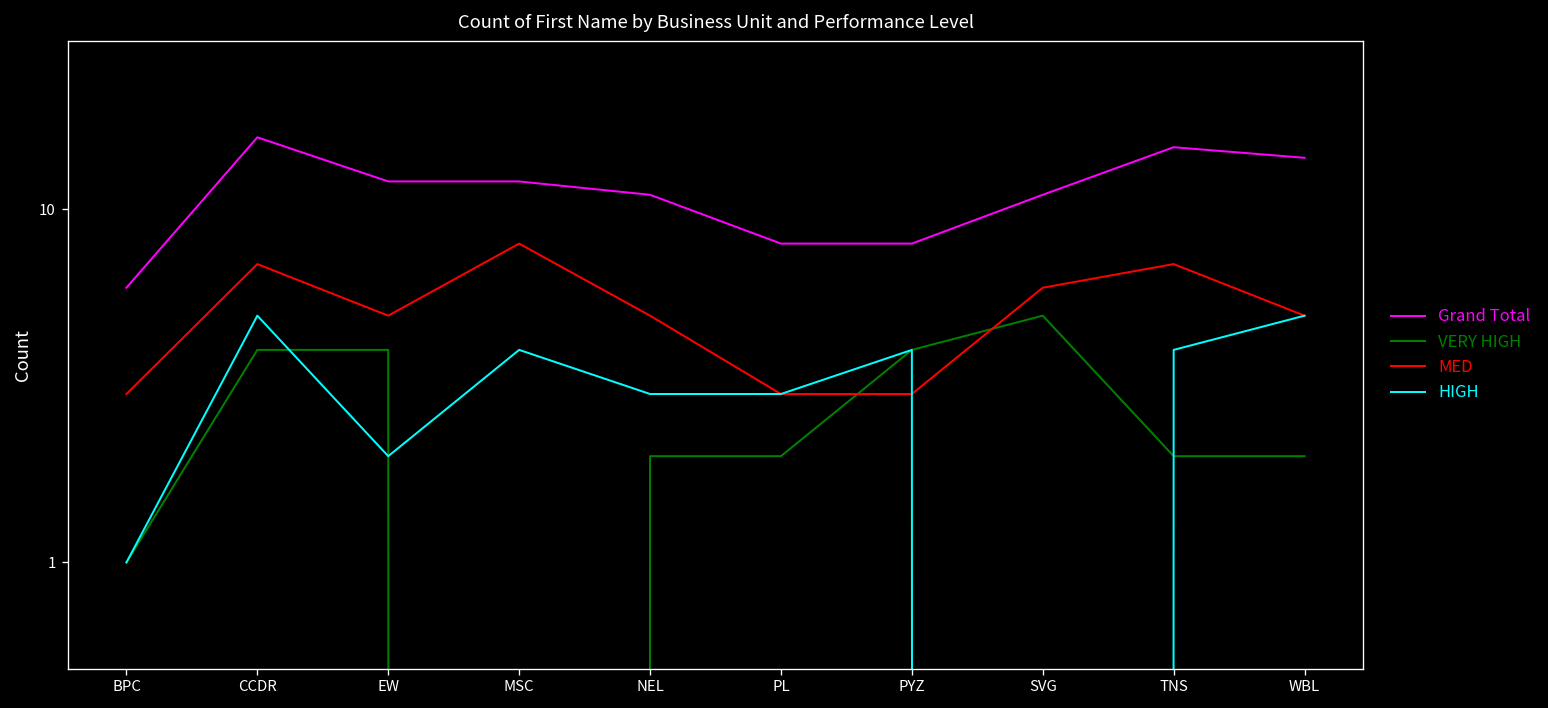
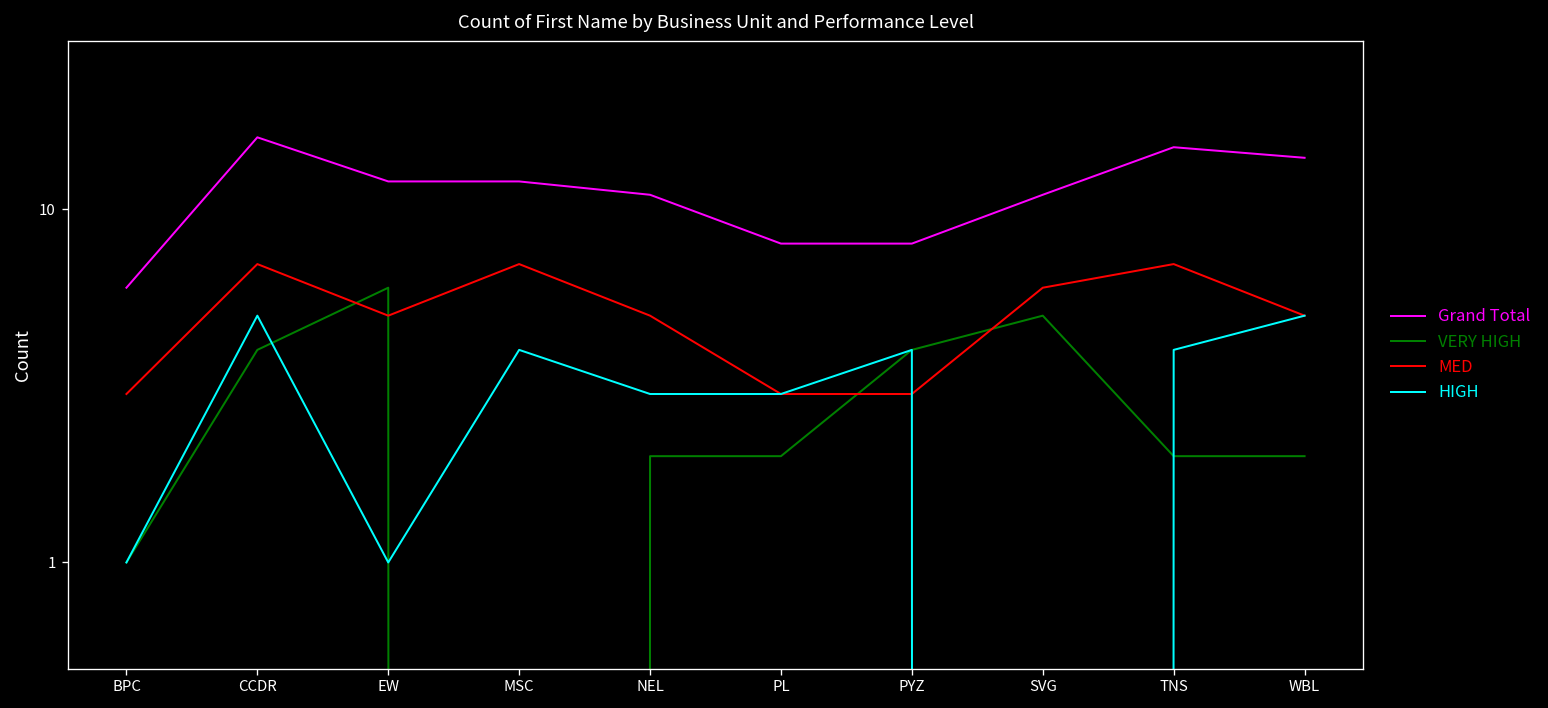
  {
    "Grand Total": {
      "BPC": 6,
      "CCDR": 16,
      "EW": 12,
      "MSC": 12,
      "NEL": 11,
      "PL": 8,
      "PYZ": 8,
      "SVG": 11,
      "TNS": 15,
      "WBL": 14
    },
    "VERY HIGH": {
      "CCDR": 4,
-     "EW": 4,
+     "EW": 6,
      "NEL": 2,
      "PL": 2,
      "SVG": 5,
      "TNS": 2,
      "WBL": 2
    },
    "MED": {
      "BPC": 3,
      "CCDR": 7,
      "EW": 5,
-     "MSC": 8,
+     "MSC": 7,
      "NEL": 5,
      "PYZ": 3,
      "SVG": 6,
      "TNS": 7
    },
    "HIGH": {
      "CCDR": 5,
-     "EW": 2,
+     "EW": 1,
      "MSC": 4,
      "NEL": 3,
      "TNS": 4
    }
  }
